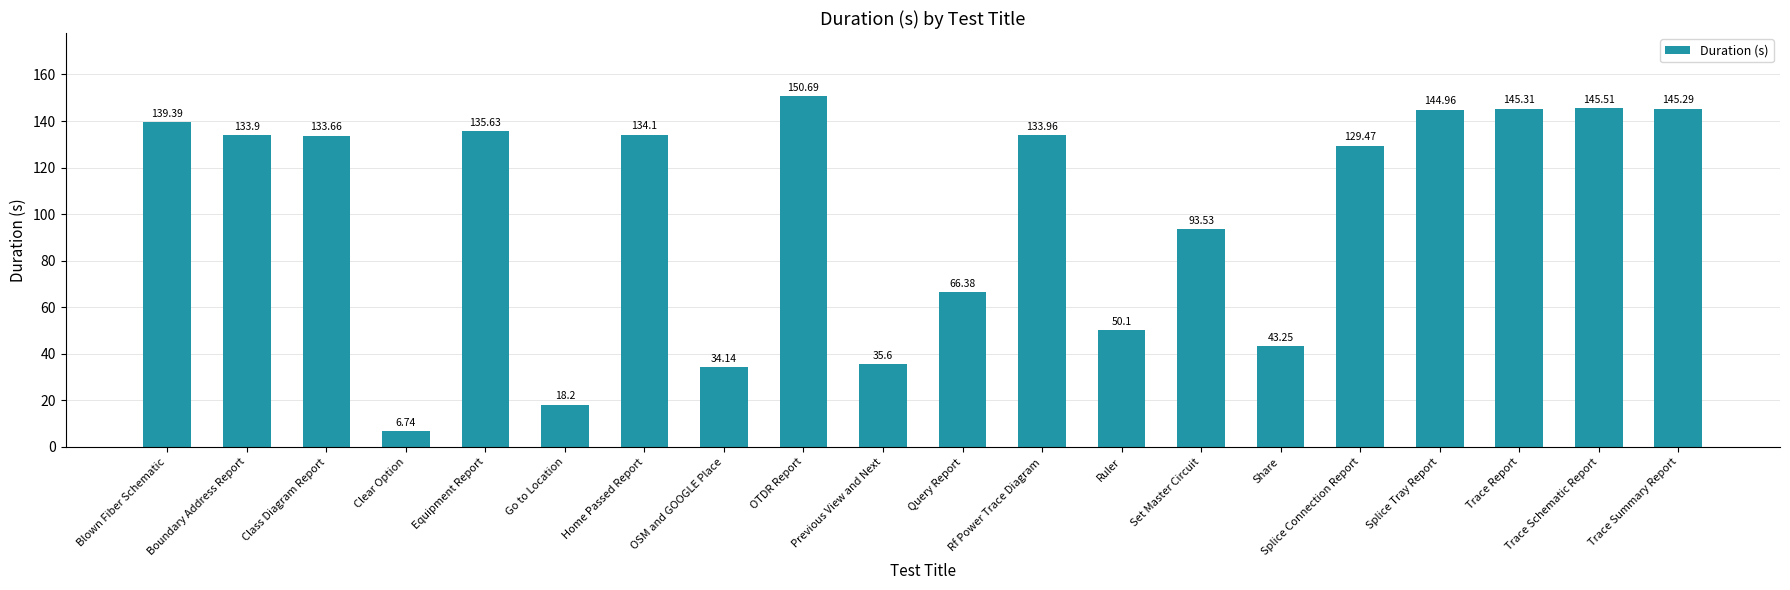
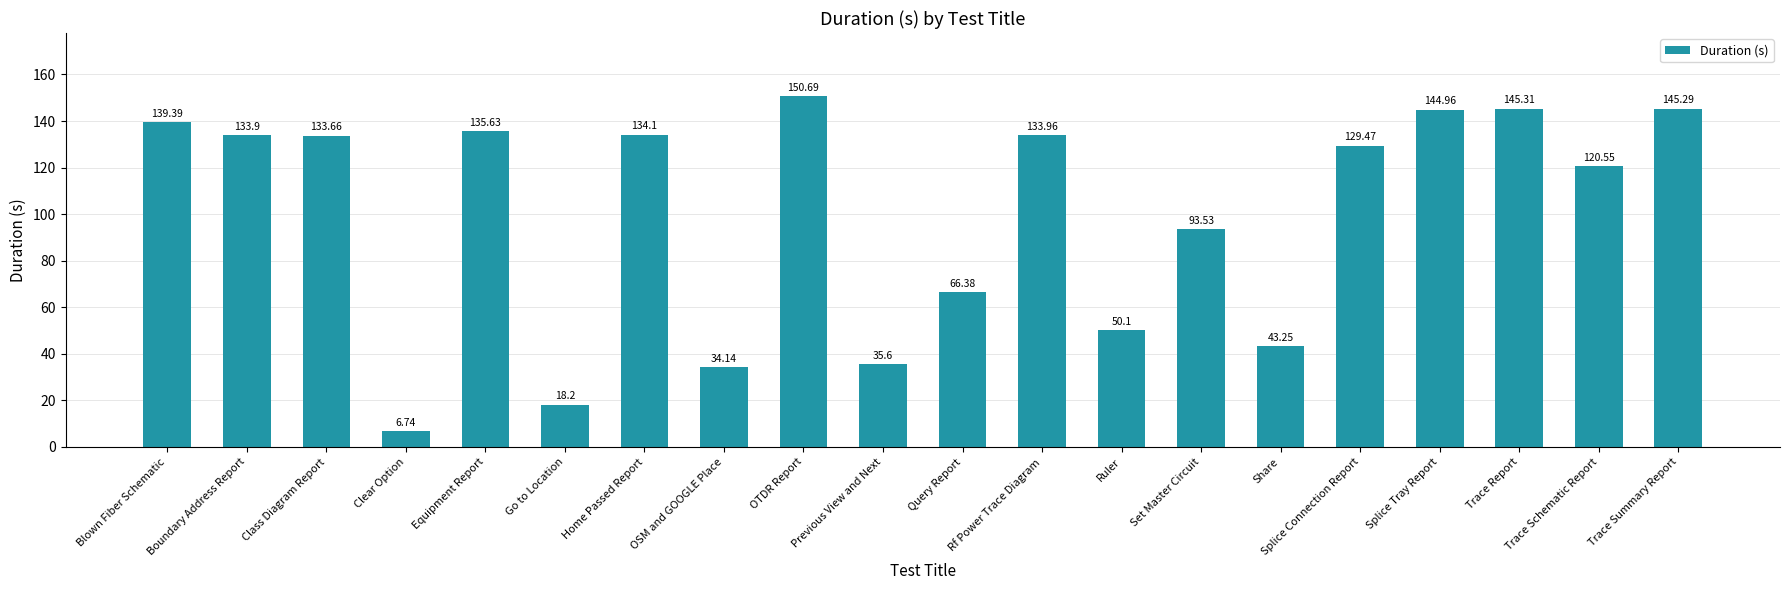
  {
    "Blown Fiber Schematic": 139.39,
    "Boundary Address Report": 133.9,
    "Class Diagram Report": 133.66,
    "Clear Option": 6.74,
    "Equipment Report": 135.63,
    "Go to Location": 18.2,
    "Home Passed Report": 134.1,
    "OSM and GOOGLE Place": 34.14,
    "OTDR Report": 150.69,
    "Previous View and Next": 35.6,
    "Query Report": 66.38,
    "Rf Power Trace Diagram": 133.96,
    "Ruler": 50.1,
    "Set Master Circuit": 93.53,
    "Share": 43.25,
    "Splice Connection Report": 129.47,
    "Splice Tray Report": 144.96,
    "Trace Report": 145.31,
-   "Trace Schematic Report": 145.51,
+   "Trace Schematic Report": 120.55,
    "Trace Summary Report": 145.29
  }
